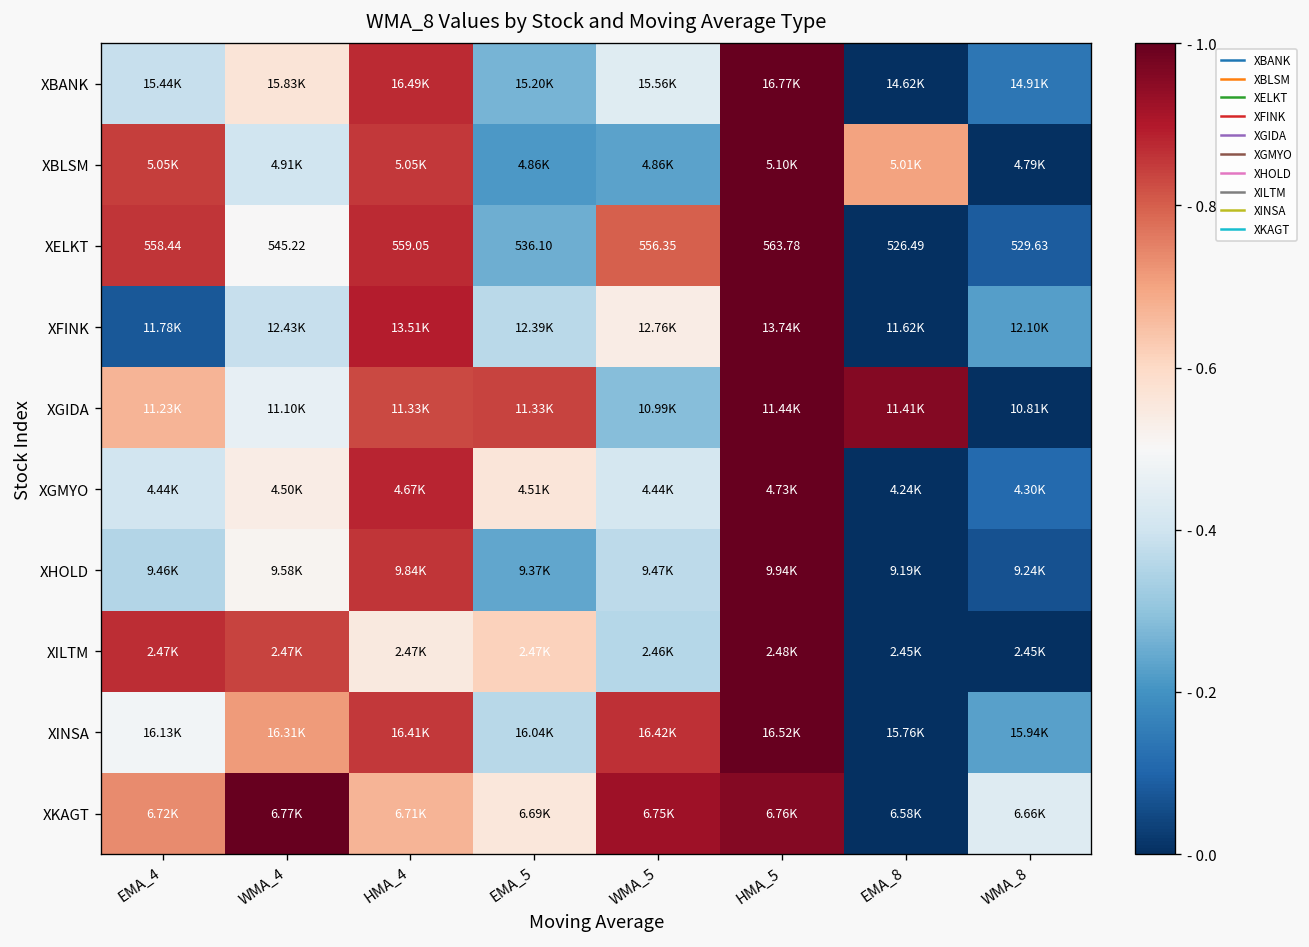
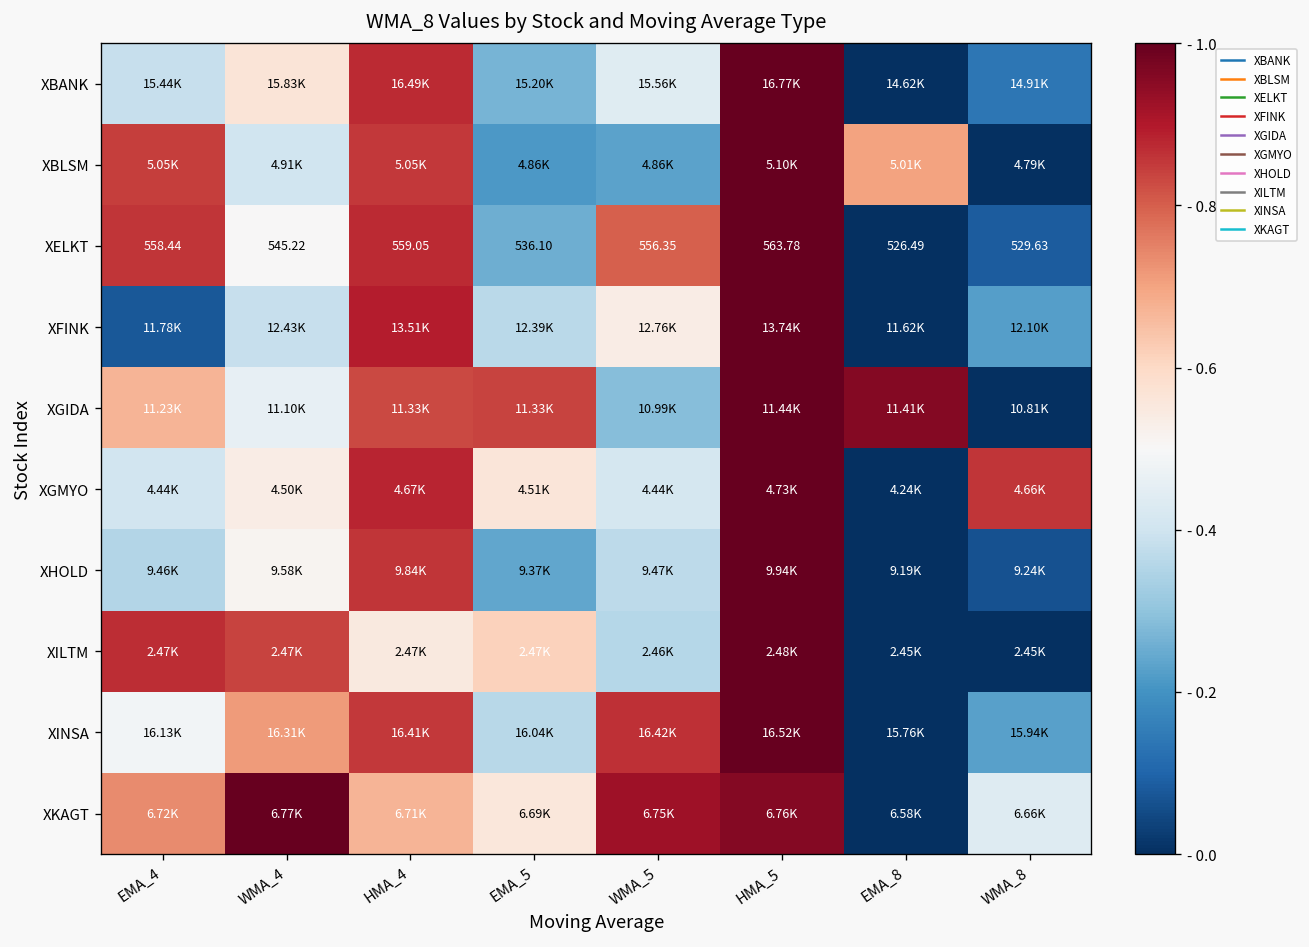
  {
    "XBANK": {
      "EMA_4": "15.44K",
      "WMA_4": "15.83K",
      "HMA_4": "16.49K",
      "EMA_5": "15.20K",
      "WMA_5": "15.56K",
      "HMA_5": "16.77K",
      "EMA_8": "14.62K",
      "WMA_8": "14.91K"
    },
    "XBLSM": {
      "EMA_4": "5.05K",
      "WMA_4": "4.91K",
      "HMA_4": "5.05K",
      "EMA_5": "4.86K",
      "WMA_5": "4.86K",
      "HMA_5": "5.10K",
      "EMA_8": "5.01K",
      "WMA_8": "4.79K"
    },
    "XELKT": {
      "EMA_4": "558.44",
      "WMA_4": "545.22",
      "HMA_4": "559.05",
      "EMA_5": "536.10",
      "WMA_5": "556.35",
      "HMA_5": "563.78",
      "EMA_8": "526.49",
      "WMA_8": "529.63"
    },
    "XFINK": {
      "EMA_4": "11.78K",
      "WMA_4": "12.43K",
      "HMA_4": "13.51K",
      "EMA_5": "12.39K",
      "WMA_5": "12.76K",
      "HMA_5": "13.74K",
      "EMA_8": "11.62K",
      "WMA_8": "12.10K"
    },
    "XGIDA": {
      "EMA_4": "11.23K",
      "WMA_4": "11.10K",
      "HMA_4": "11.33K",
      "EMA_5": "11.33K",
      "WMA_5": "10.99K",
      "HMA_5": "11.44K",
      "EMA_8": "11.41K",
      "WMA_8": "10.81K"
    },
    "XGMYO": {
      "EMA_4": "4.44K",
      "WMA_4": "4.50K",
      "HMA_4": "4.67K",
      "EMA_5": "4.51K",
      "WMA_5": "4.44K",
      "HMA_5": "4.73K",
      "EMA_8": "4.24K",
-     "WMA_8": "4.30K"
+     "WMA_8": "4.66K"
    },
    "XHOLD": {
      "EMA_4": "9.46K",
      "WMA_4": "9.58K",
      "HMA_4": "9.84K",
      "EMA_5": "9.37K",
      "WMA_5": "9.47K",
      "HMA_5": "9.94K",
      "EMA_8": "9.19K",
      "WMA_8": "9.24K"
    },
    "XILTM": {
      "EMA_4": "2.47K",
      "WMA_4": "2.47K",
      "HMA_4": "2.47K",
      "EMA_5": "2.47K",
      "WMA_5": "2.46K",
      "HMA_5": "2.48K",
      "EMA_8": "2.45K",
      "WMA_8": "2.45K"
    },
    "XINSA": {
      "EMA_4": "16.13K",
      "WMA_4": "16.31K",
      "HMA_4": "16.41K",
      "EMA_5": "16.04K",
      "WMA_5": "16.42K",
      "HMA_5": "16.52K",
      "EMA_8": "15.76K",
      "WMA_8": "15.94K"
    },
    "XKAGT": {
      "EMA_4": "6.72K",
      "WMA_4": "6.77K",
      "HMA_4": "6.71K",
      "EMA_5": "6.69K",
      "WMA_5": "6.75K",
      "HMA_5": "6.76K",
      "EMA_8": "6.58K",
      "WMA_8": "6.66K"
    }
  }
